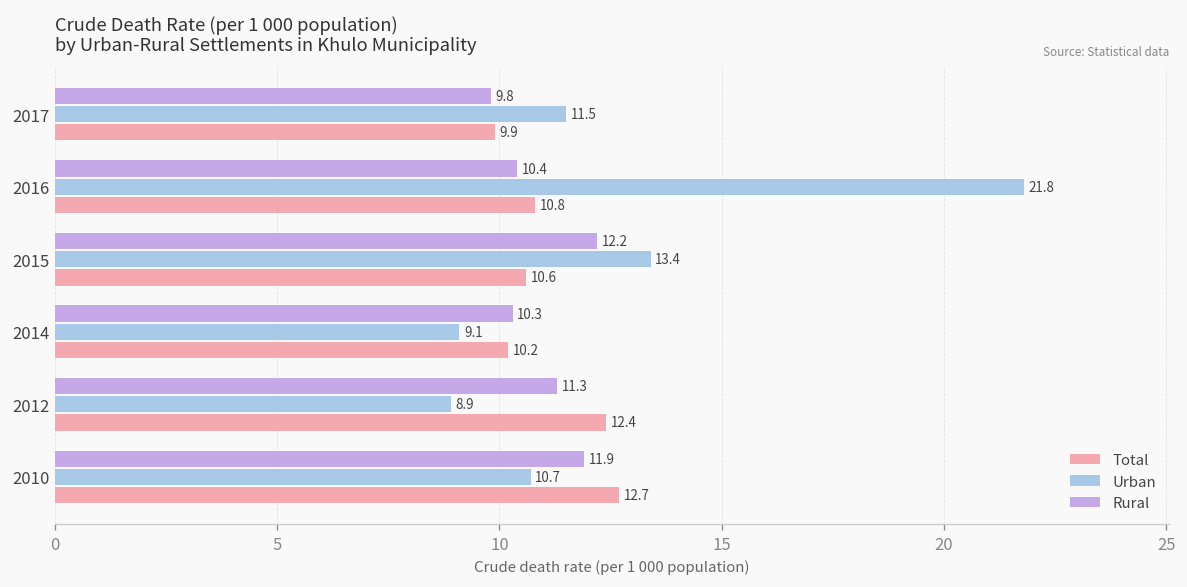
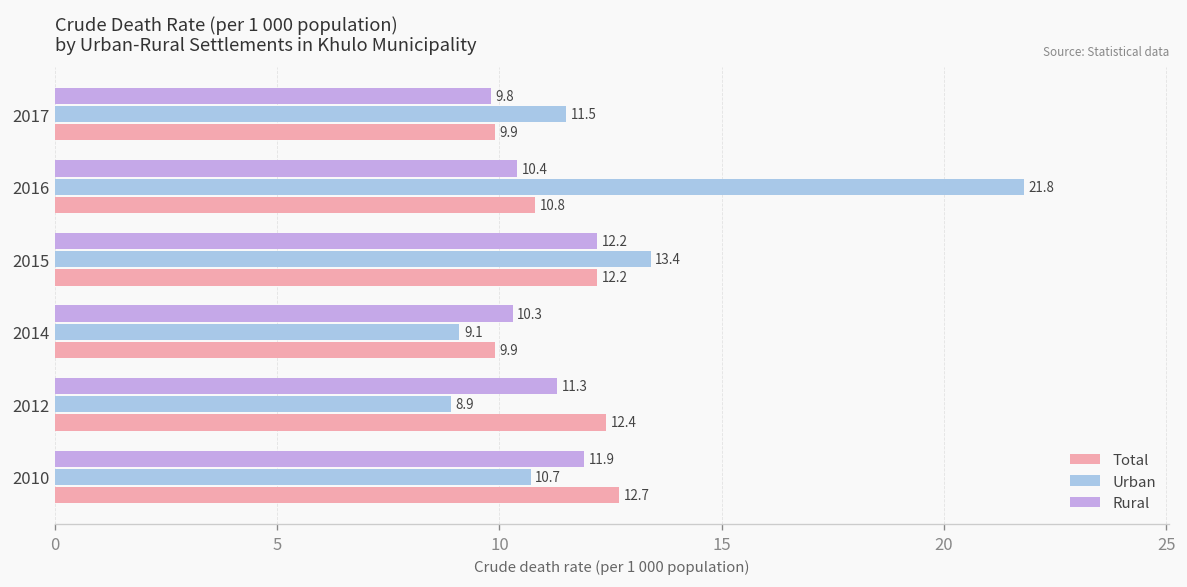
  {
    "Total": {
      "2017": 9.9,
      "2016": 10.8,
-     "2015": 10.6,
-     "2014": 10.2,
+     "2015": 12.2,
+     "2014": 9.9,
      "2012": 12.4,
      "2010": 12.7
    }
  }
